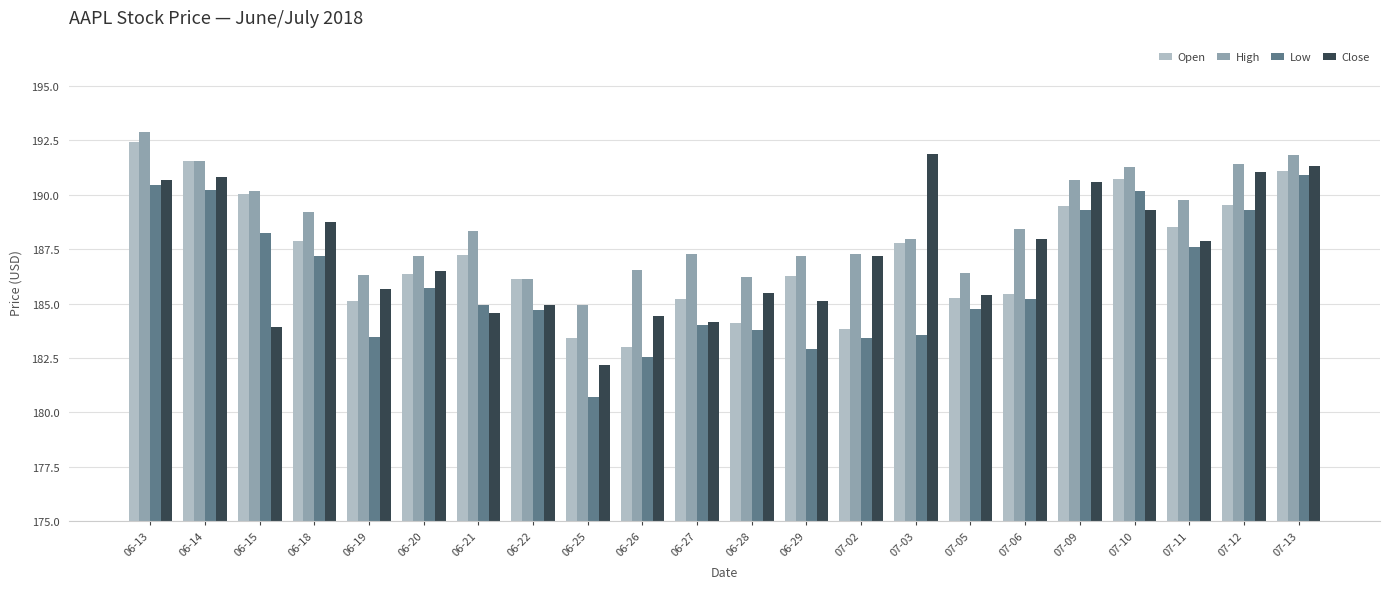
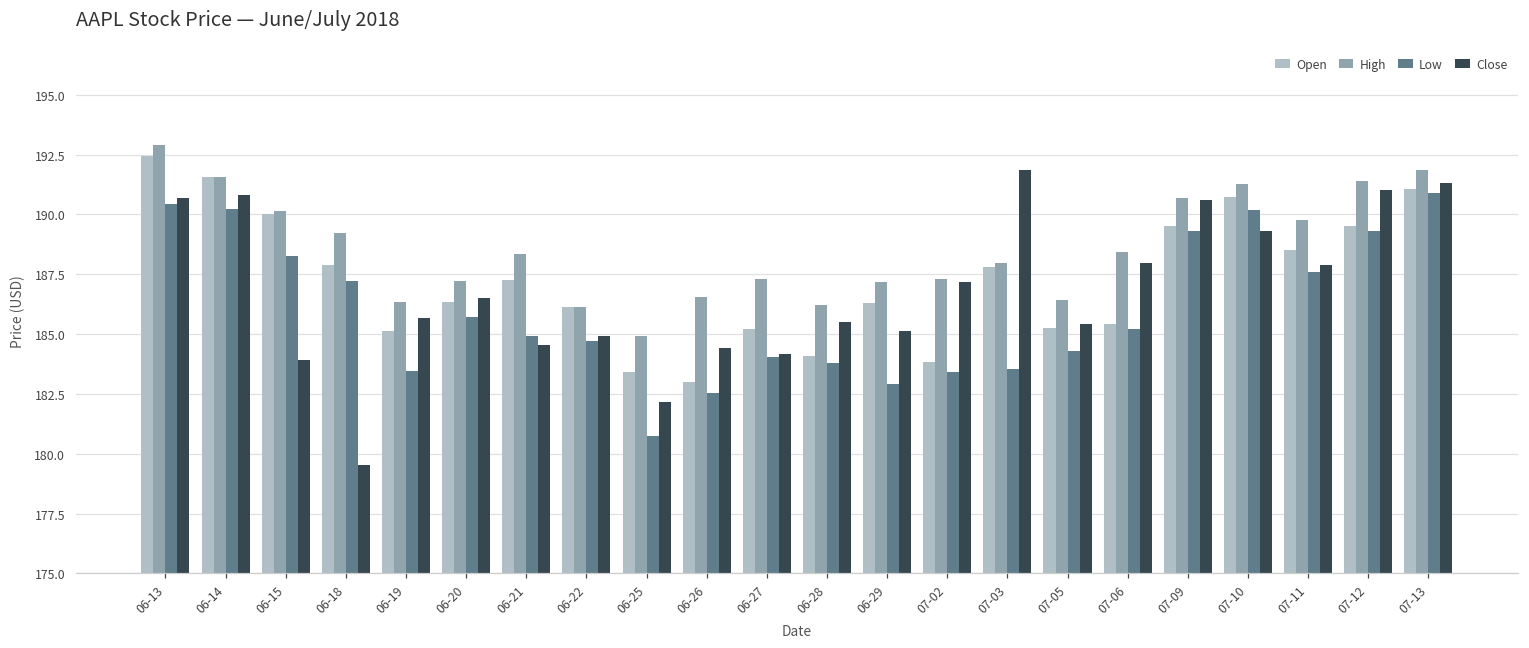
  {
    "Low": {
      "06-13": 190.4,
      "06-14": 190.2,
      "06-15": 188.3,
      "06-18": 187.2,
      "06-19": 183.4,
      "06-20": 185.7,
      "06-21": 184.9,
      "06-22": 184.7,
      "06-25": 180.7,
      "06-26": 182.5,
      "06-27": 184.0,
      "06-28": 183.8,
      "06-29": 182.9,
      "07-02": 183.4,
      "07-03": 183.5,
-     "07-05": 184.8,
+     "07-05": 184.3,
      "07-06": 185.2,
      "07-09": 189.3,
      "07-10": 190.2,
      "07-11": 187.6,
      "07-12": 189.3,
      "07-13": 190.9
    },
    "Close": {
      "06-13": 190.7,
      "06-14": 190.8,
      "06-15": 183.9,
-     "06-18": 188.7,
+     "06-18": 179.5,
      "06-19": 185.7,
      "06-20": 186.5,
      "06-21": 184.5,
      "06-22": 184.9,
      "06-25": 182.2,
      "06-26": 184.4,
      "06-27": 184.2,
      "06-28": 185.5,
      "06-29": 185.1,
      "07-02": 187.2,
      "07-03": 191.9,
      "07-05": 185.4,
      "07-06": 188.0,
      "07-09": 190.6,
      "07-10": 189.3,
      "07-11": 187.9,
      "07-12": 191.0,
      "07-13": 191.3
    }
  }
